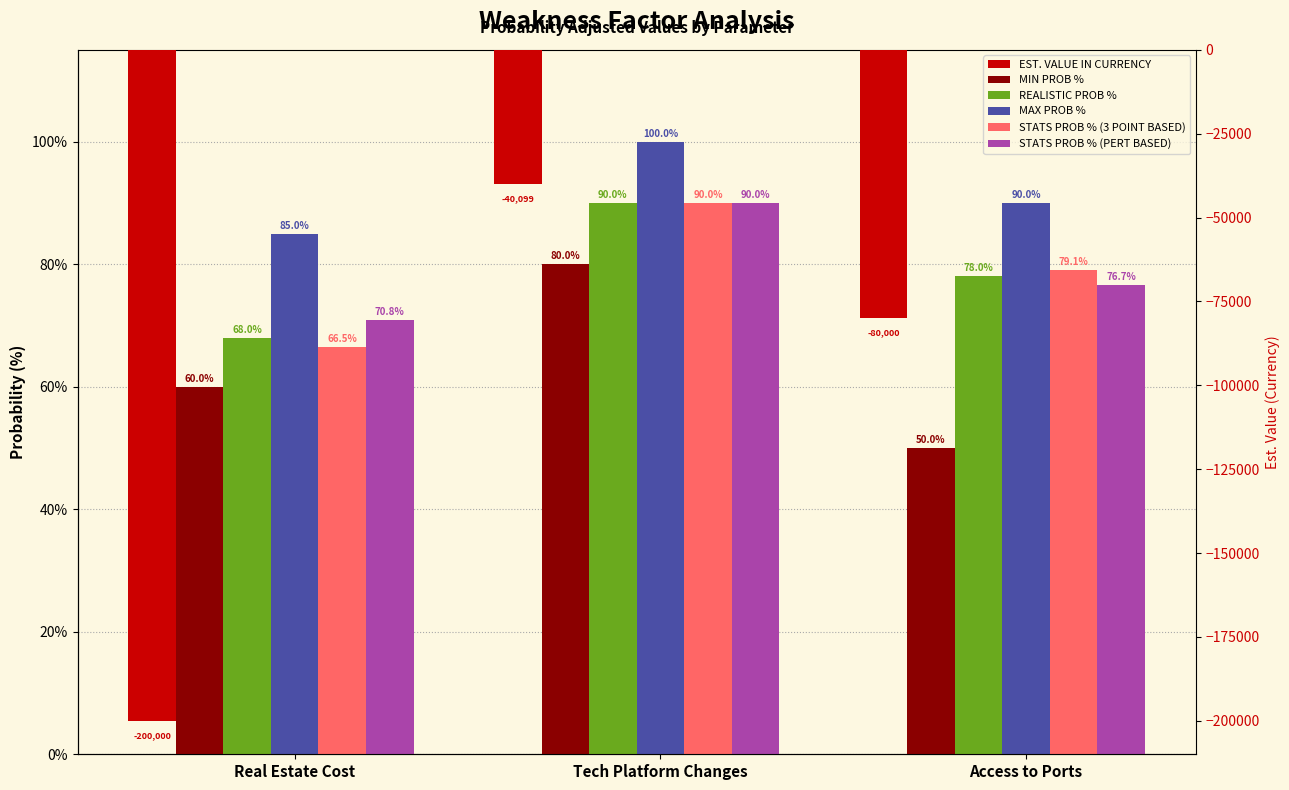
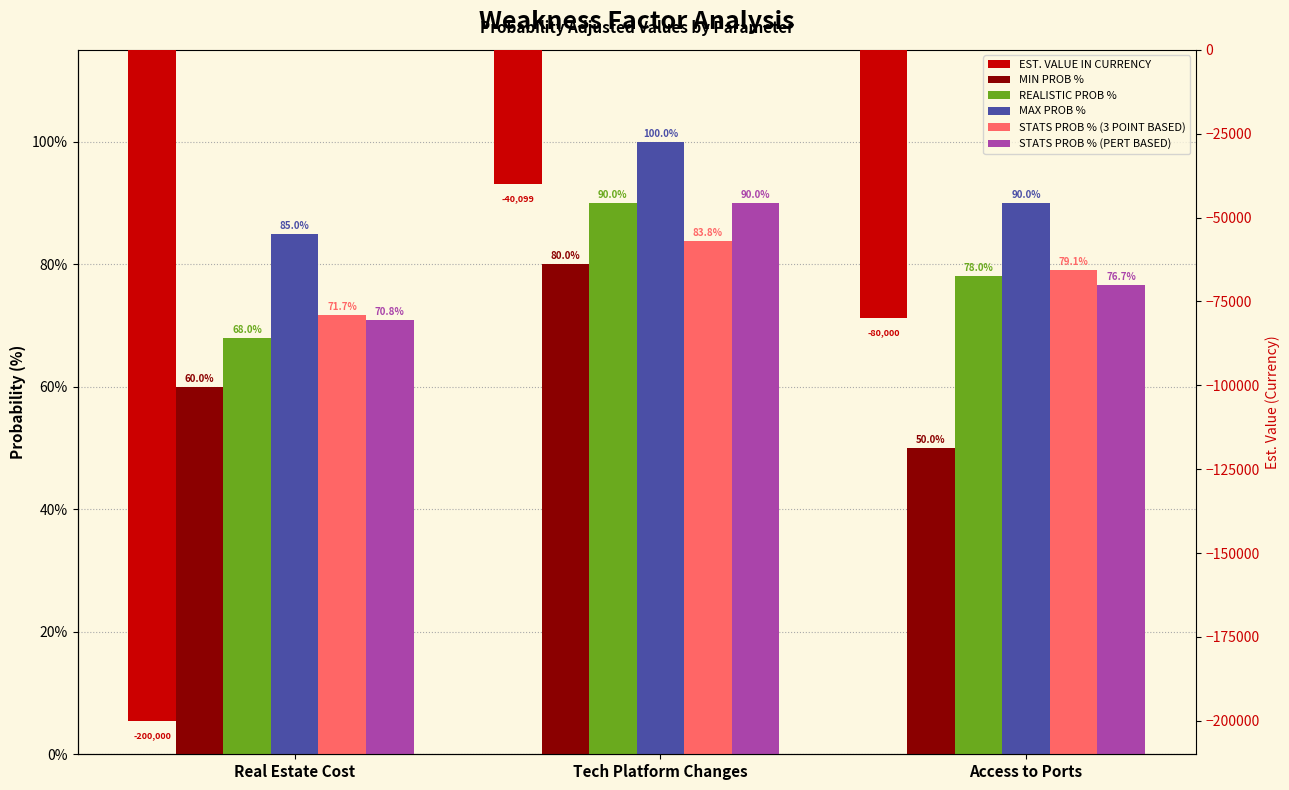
  {
    "MIN PROB %": {
      "Real Estate Cost": "60.0%",
      "Tech Platform Changes": "80.0%",
      "Access to Ports": "50.0%"
    },
    "REALISTIC PROB %": {
      "Real Estate Cost": "68.0%",
      "Tech Platform Changes": "90.0%",
      "Access to Ports": "78.0%"
    },
    "MAX PROB %": {
      "Real Estate Cost": "85.0%",
      "Tech Platform Changes": "100.0%",
      "Access to Ports": "90.0%"
    },
    "STATS PROB % (3 POINT BASED)": {
-     "Real Estate Cost": "66.5%",
-     "Tech Platform Changes": "90.0%",
+     "Real Estate Cost": "71.7%",
+     "Tech Platform Changes": "83.8%",
      "Access to Ports": "79.1%"
    },
    "STATS PROB % (PERT BASED)": {
      "Real Estate Cost": "70.8%",
      "Tech Platform Changes": "90.0%",
      "Access to Ports": "76.7%"
    },
    "EST. VALUE IN CURRENCY": {
      "Real Estate Cost": "-200,000",
      "Tech Platform Changes": "-40,099",
      "Access to Ports": "-80,000"
    }
  }
